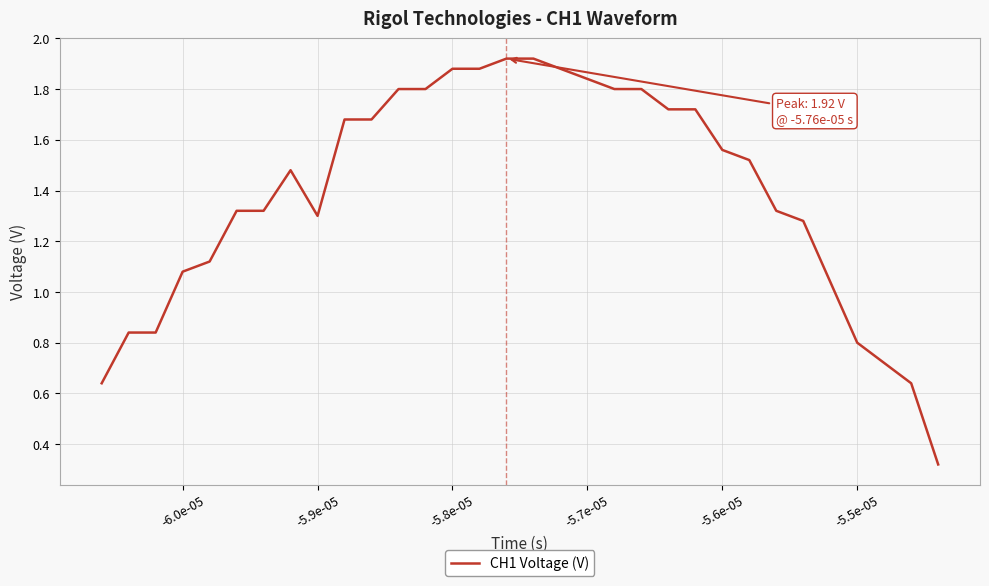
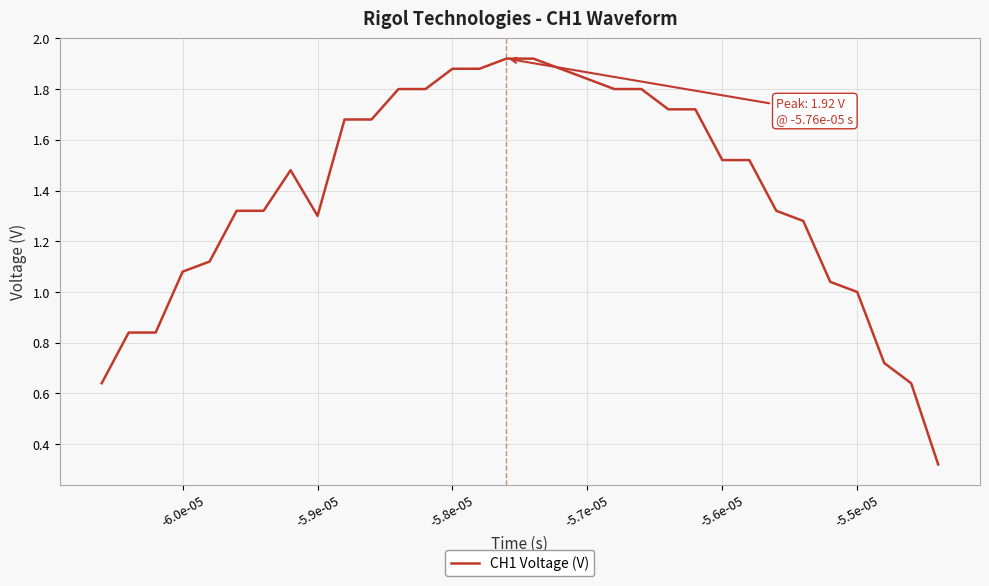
  {
    "-6.0e-05": 1.08,
    "-5.9e-05": 1.30,
    "-5.8e-05": 1.88,
-   "-5.6e-05": 1.56,
-   "-5.5e-05": 0.8
+   "-5.6e-05": 1.52,
+   "-5.5e-05": 1.0
  }
